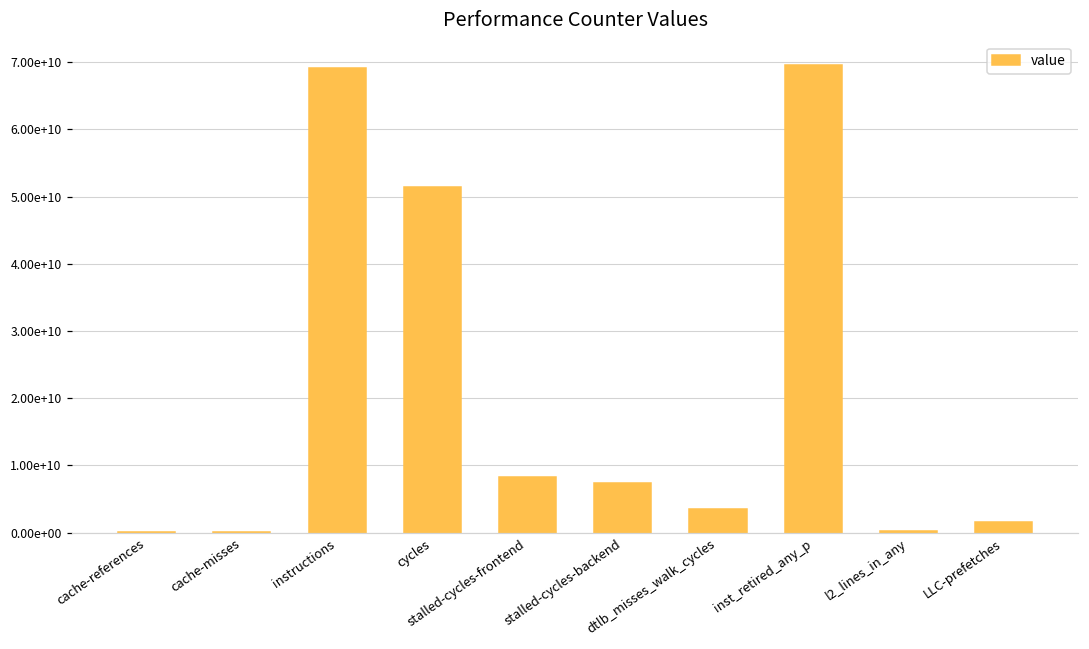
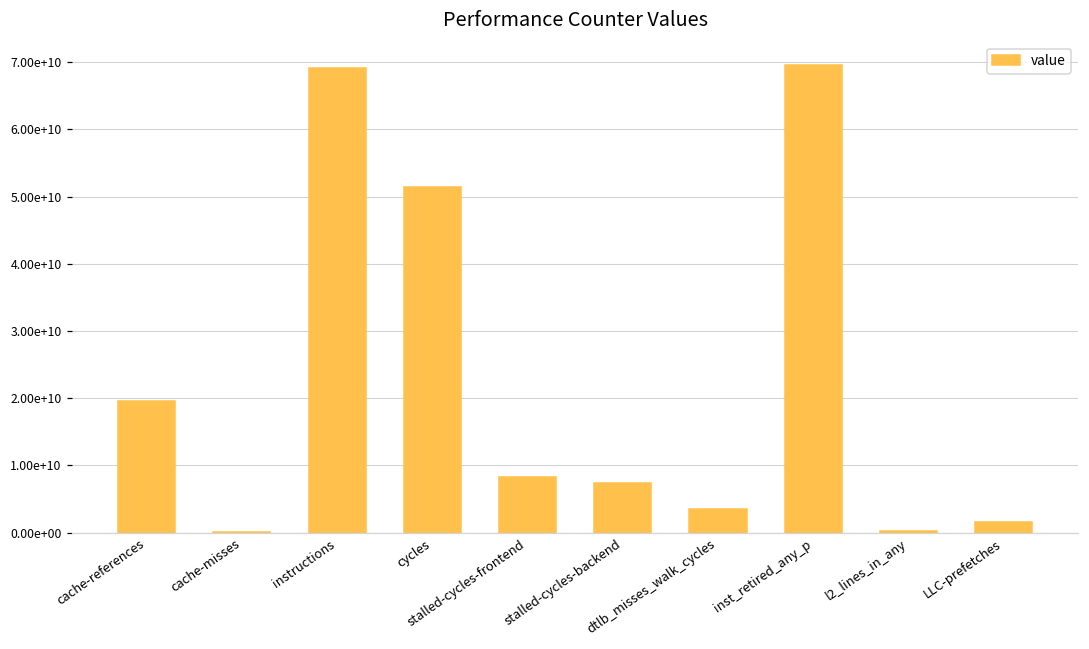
  {
-   "cache-references": 0,
+   "cache-references": 20000000000,
    "instructions": 69000000000,
    "cycles": 51000000000,
    "stalled-cycles-frontend": 8000000000,
    "stalled-cycles-backend": 7000000000,
    "dtlb_misses_walk_cycles": 3000000000,
    "inst_retired_any_p": 70000000000,
    "LLC-prefetches": 2000000000
  }
